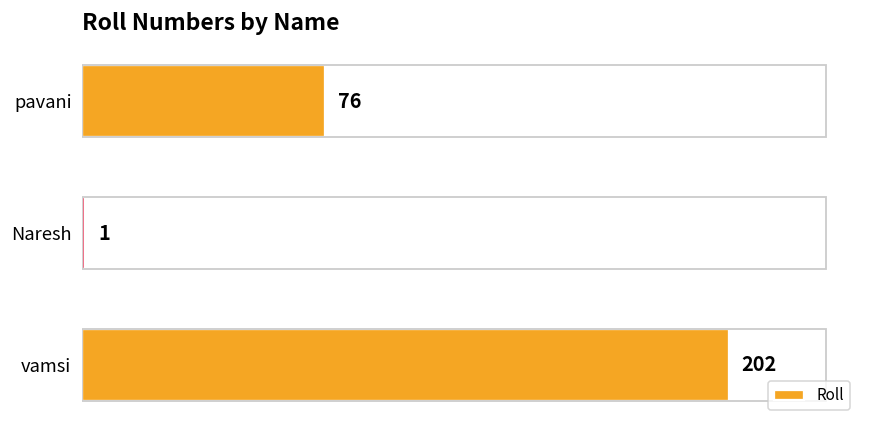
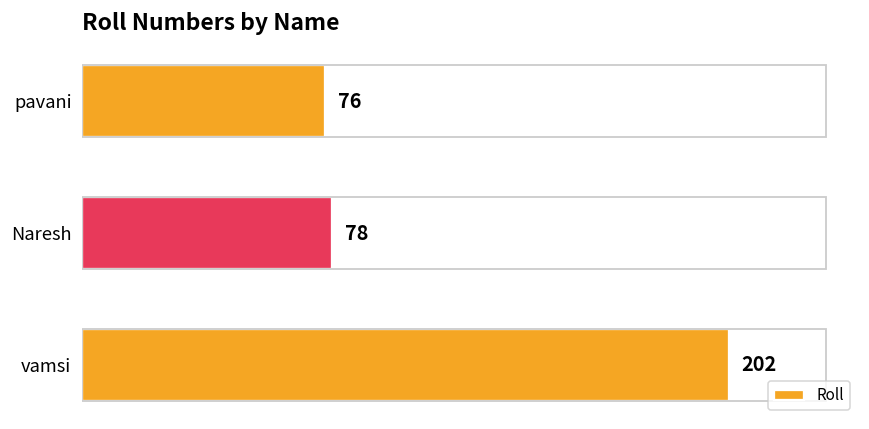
  {
    "pavani": 76,
-   "Naresh": 1,
+   "Naresh": 78,
    "vamsi": 202
  }
